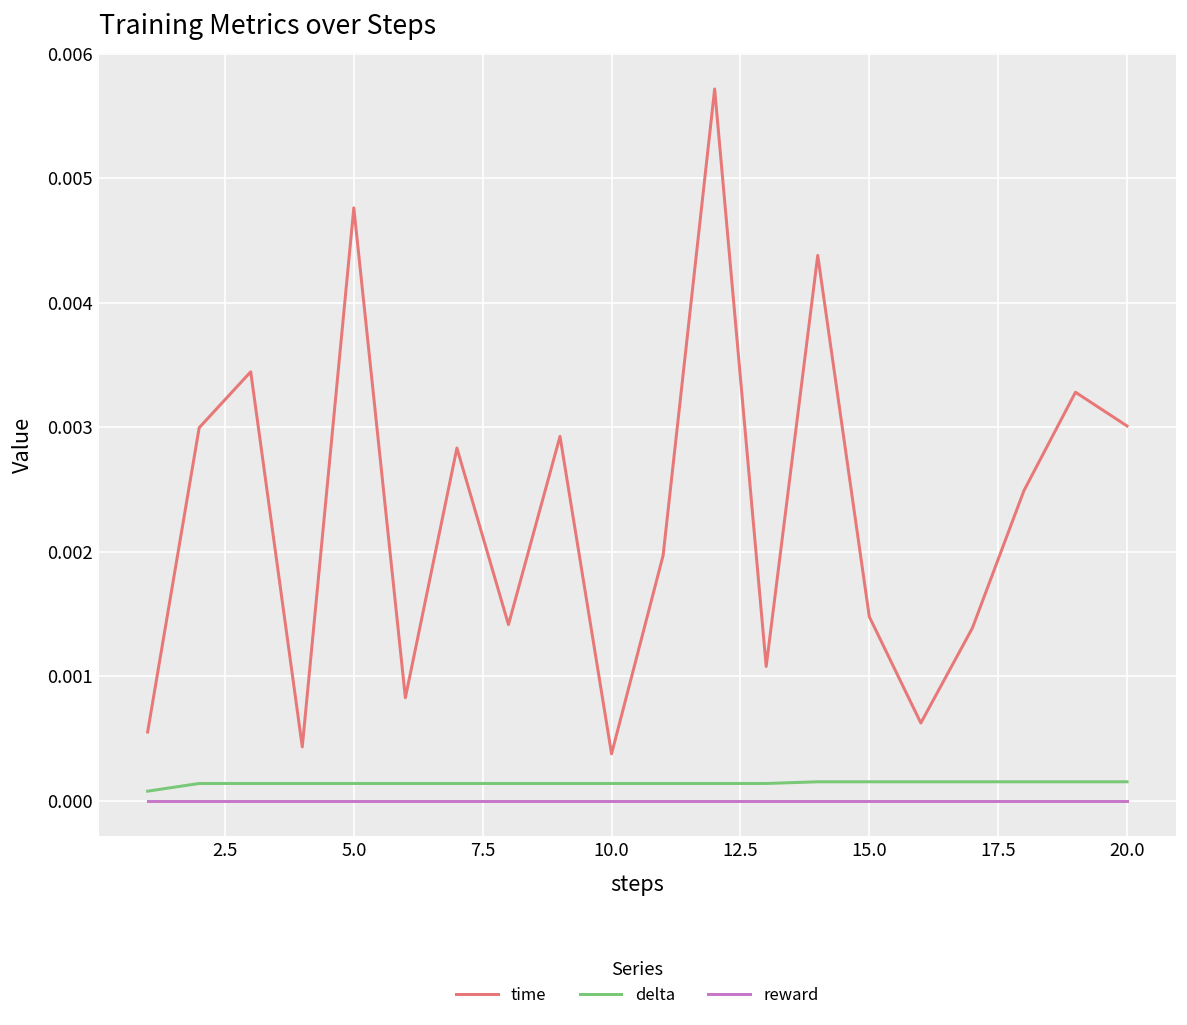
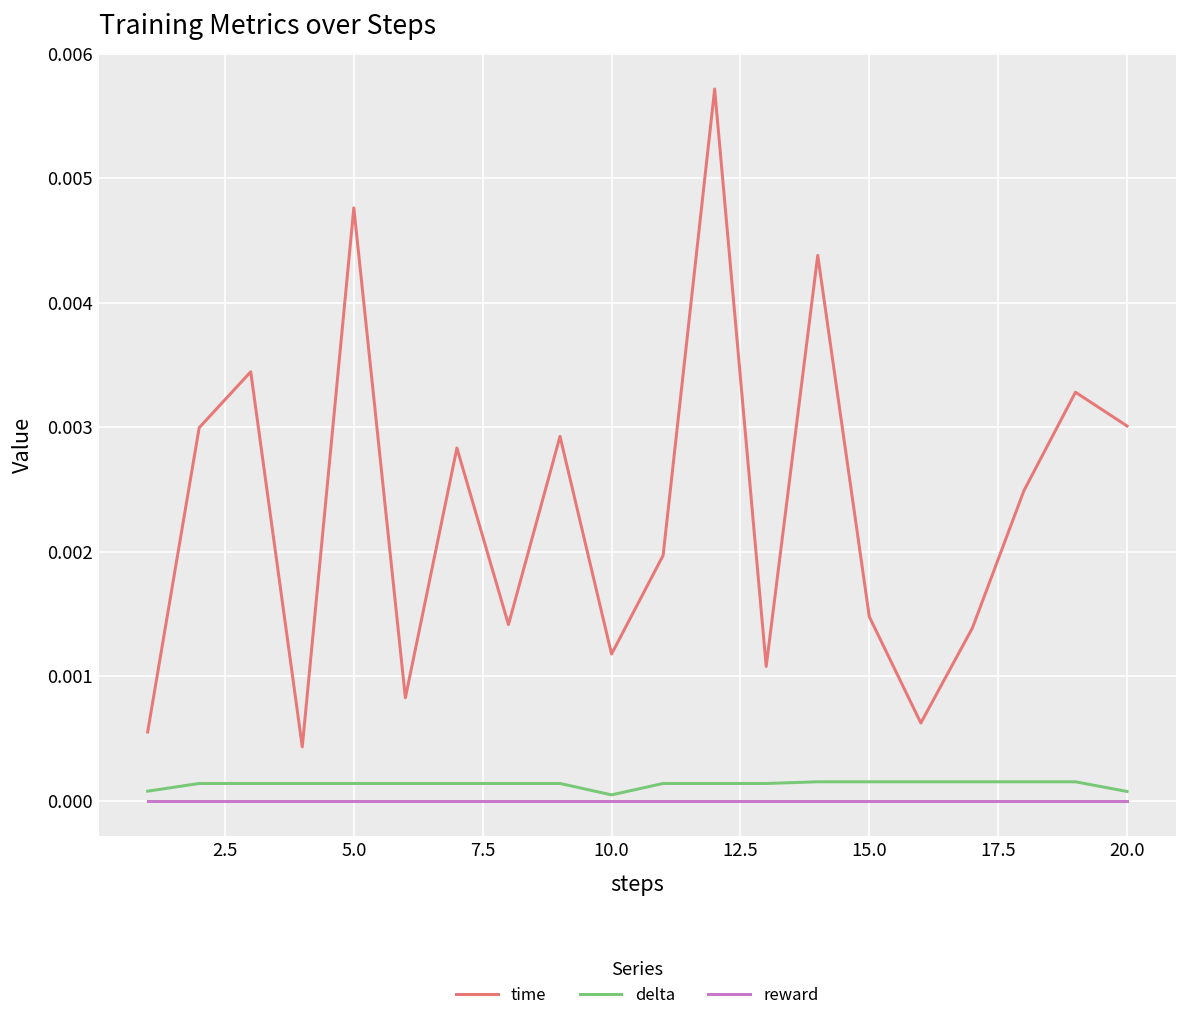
  {
    "time": {
      "5.0": 0.00476,
-     "10.0": 0.00038,
+     "10.0": 0.00118,
      "15.0": 0.00148,
      "20.0": 0.00301
    },
    "delta": {
      "5.0": 0.00014,
-     "10.0": 0.00014,
+     "10.0": 0.00005,
      "15.0": 0.00015,
-     "20.0": 0.00015
+     "20.0": 0.00007
    },
    "reward": {
      "5.0": 0.00000,
      "10.0": 0.00000,
      "15.0": 0.00000,
      "20.0": 0.00000
    }
  }
